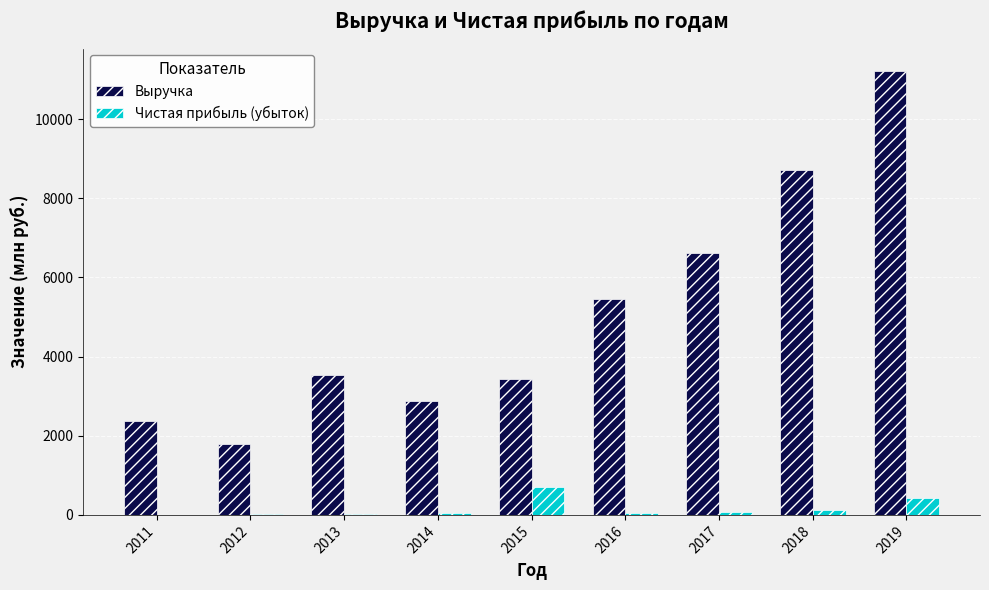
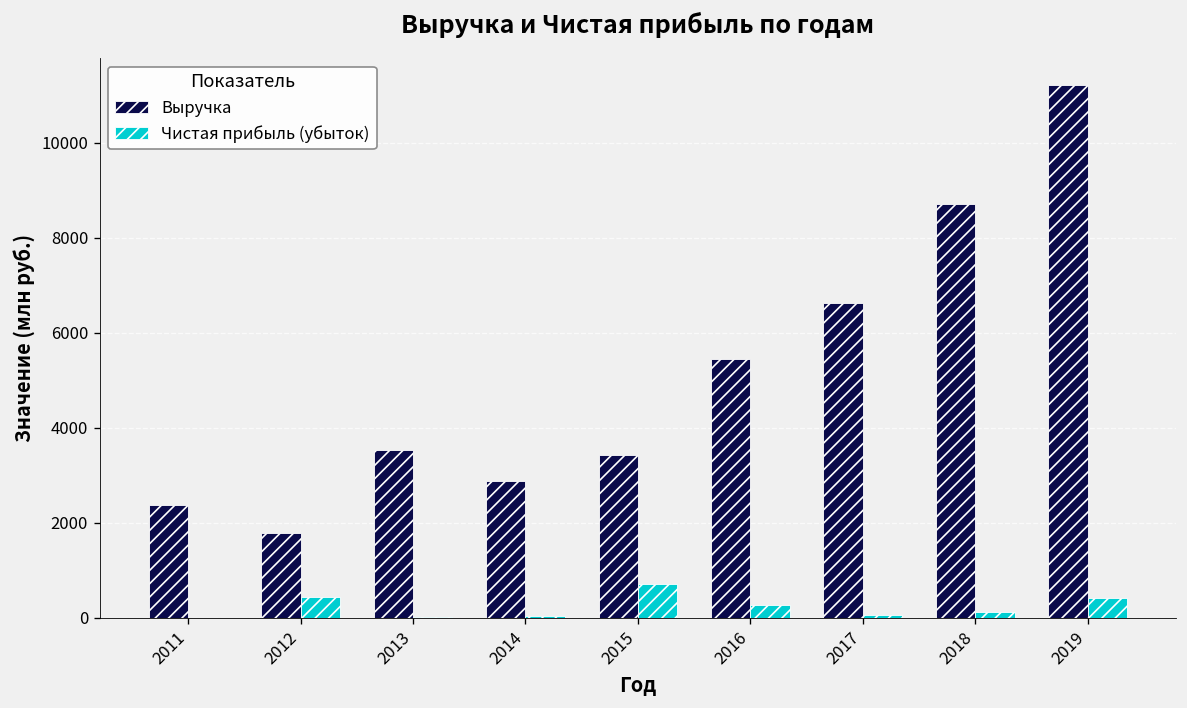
  {
    "Выручка": {
      "2011": 2400,
      "2012": 1800,
      "2013": 3500,
      "2014": 2900,
      "2015": 3400,
      "2016": 5500,
      "2017": 6600,
      "2018": 8700,
      "2019": 11200
    },
    "Чистая прибыль (убыток)": {
      "2011": 0,
-     "2012": 0,
+     "2012": 400,
      "2015": 700,
-     "2016": 100,
+     "2016": 300,
      "2017": 100,
      "2018": 100,
      "2019": 400
    }
  }
